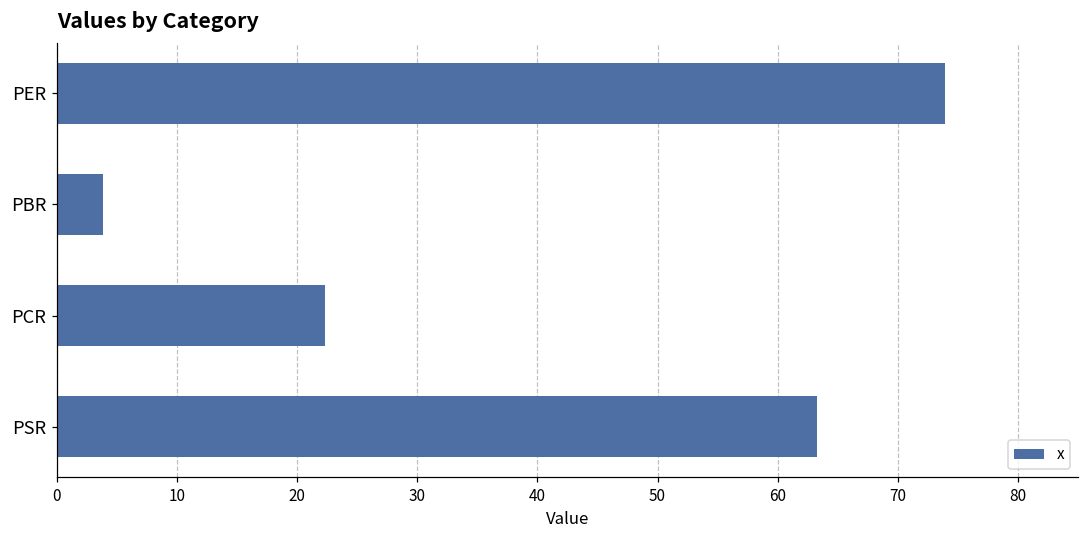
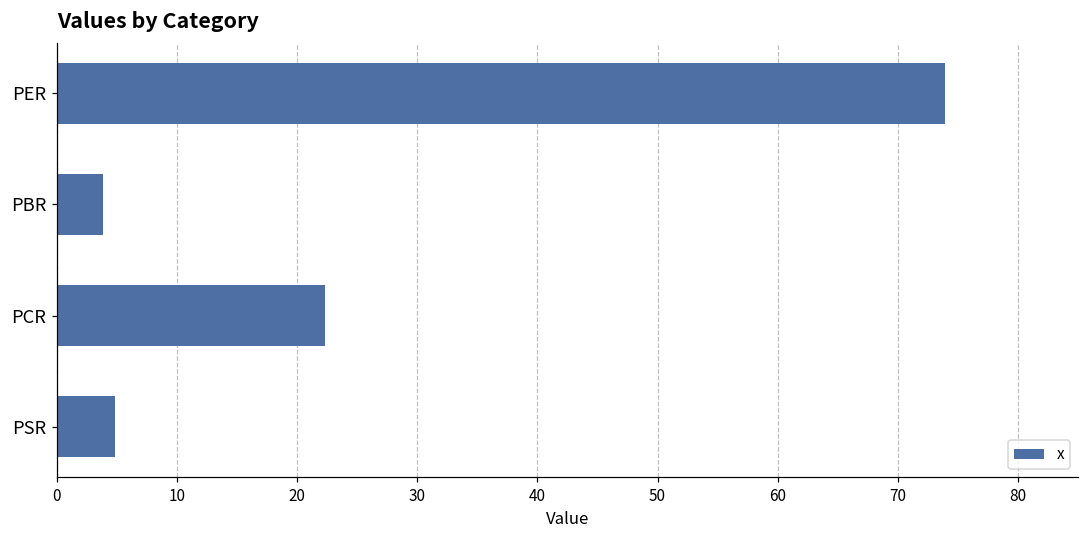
  {
    "PER": 73.9,
    "PBR": 3.8,
    "PCR": 22.3,
-   "PSR": 63.3
+   "PSR": 4.8
  }
